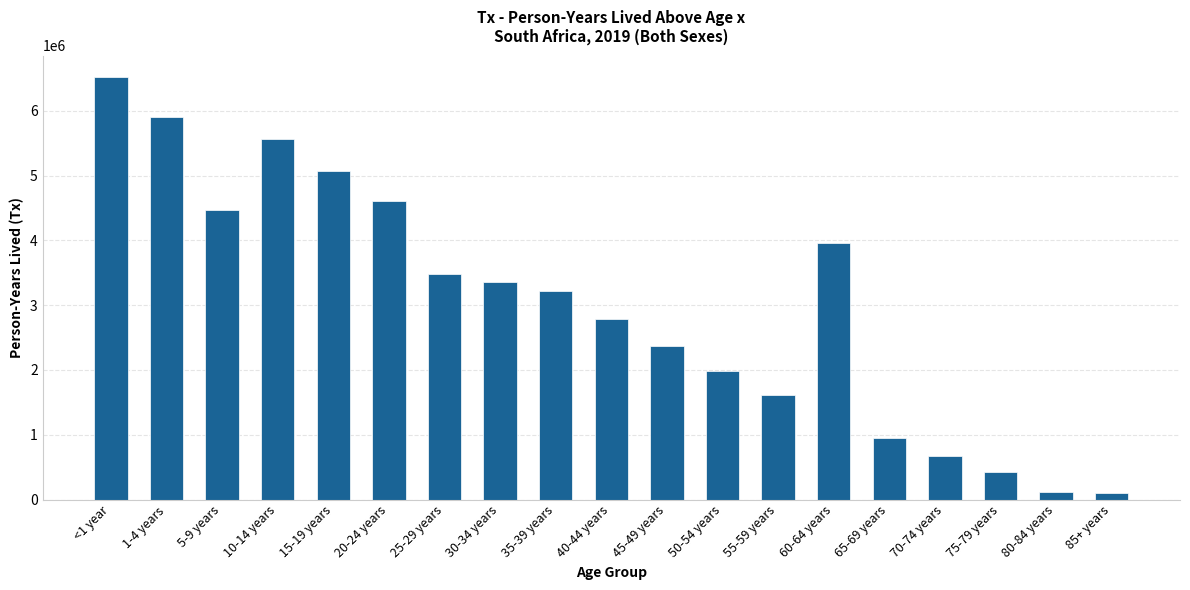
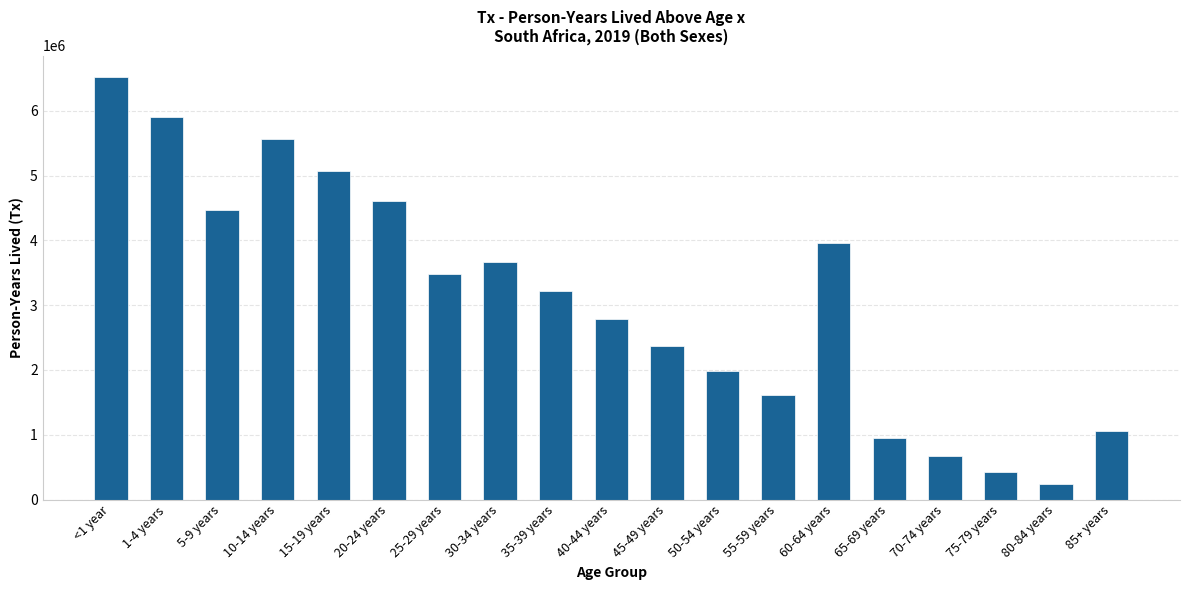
  {
    "<1 year": 6500000,
    "1-4 years": 5900000,
    "5-9 years": 4500000,
    "10-14 years": 5600000,
    "15-19 years": 5100000,
    "20-24 years": 4600000,
    "25-29 years": 3500000,
-   "30-34 years": 3400000,
+   "30-34 years": 3700000,
    "35-39 years": 3200000,
    "40-44 years": 2800000,
    "45-49 years": 2400000,
    "50-54 years": 2000000,
    "55-59 years": 1600000,
    "60-64 years": 4000000,
    "65-69 years": 900000,
    "70-74 years": 700000,
    "75-79 years": 400000,
-   "80-84 years": 100000,
-   "85+ years": 100000
+   "80-84 years": 200000,
+   "85+ years": 1100000
  }
